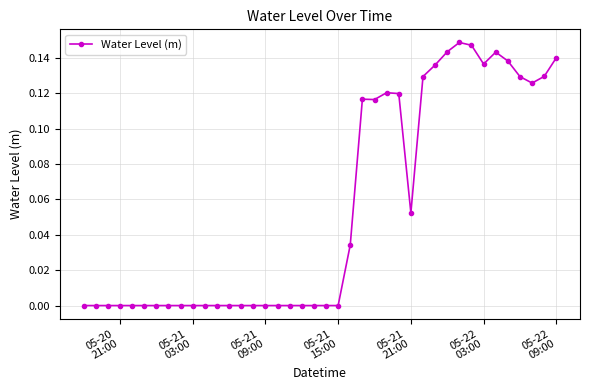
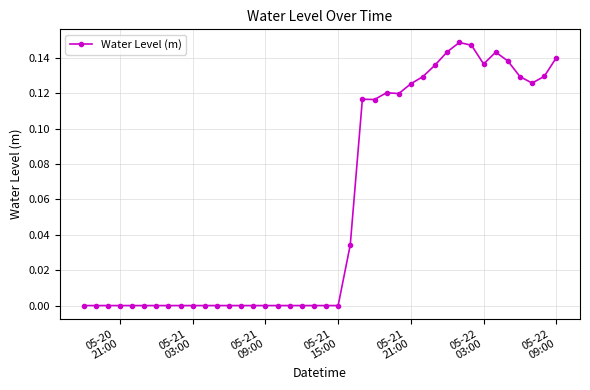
  {
    "05-20 21:00": 0.000,
    "05-21 03:00": 0.000,
    "05-21 09:00": 0.000,
    "05-21 15:00": 0.000,
-   "05-21 21:00": 0.052,
+   "05-21 21:00": 0.125,
    "05-22 03:00": 0.137,
    "05-22 09:00": 0.140
  }
